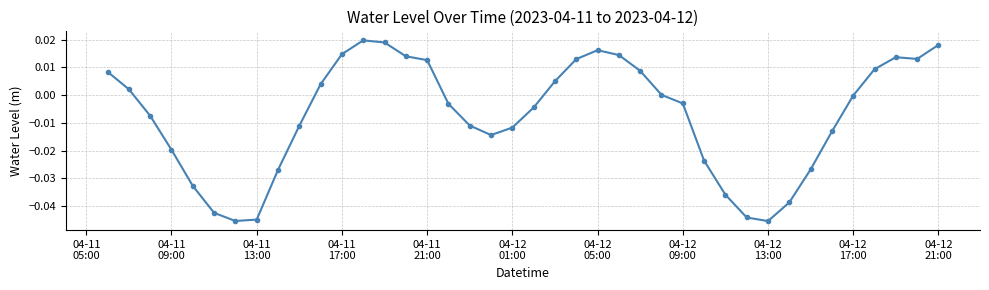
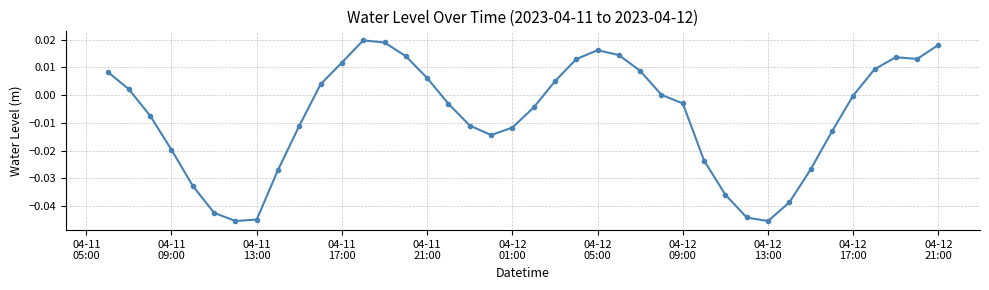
  {
    "04-11 09:00": -0.020,
    "04-11 13:00": -0.045,
-   "04-11 17:00": 0.015,
-   "04-11 21:00": 0.013,
+   "04-11 17:00": 0.012,
+   "04-11 21:00": 0.006,
    "04-12 01:00": -0.012,
    "04-12 05:00": 0.016,
    "04-12 09:00": -0.003,
    "04-12 13:00": -0.045,
    "04-12 17:00": 0.000,
    "04-12 21:00": 0.018
  }
